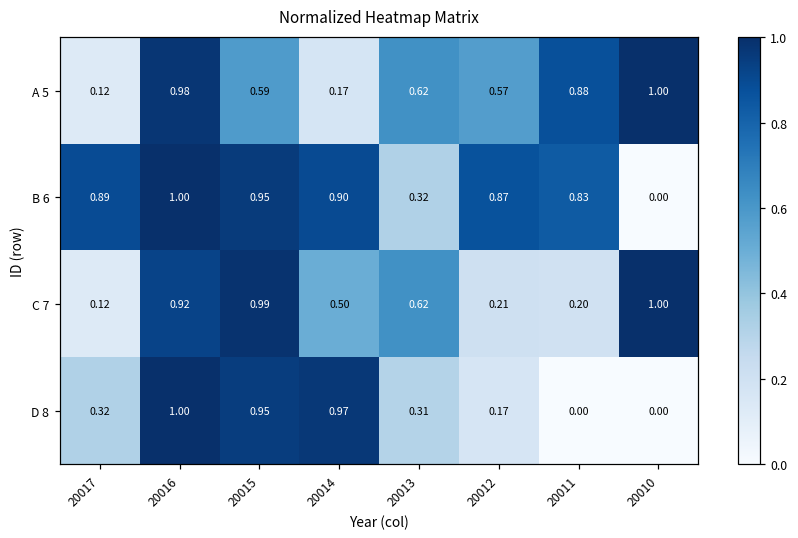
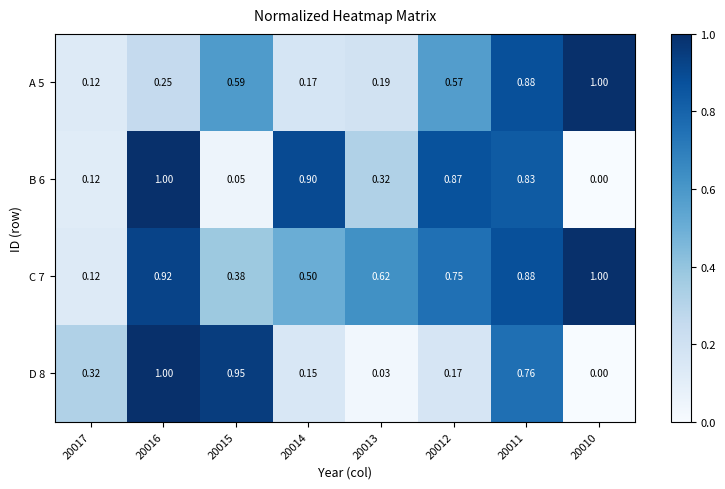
  {
    "A 5": {
      "20017": 0.12,
-     "20016": 0.98,
+     "20016": 0.25,
      "20015": 0.59,
      "20014": 0.17,
-     "20013": 0.62,
+     "20013": 0.19,
      "20012": 0.57,
      "20011": 0.88,
      "20010": 1.00
    },
    "B 6": {
-     "20017": 0.89,
+     "20017": 0.12,
      "20016": 1.00,
-     "20015": 0.95,
+     "20015": 0.05,
      "20014": 0.90,
      "20013": 0.32,
      "20012": 0.87,
      "20011": 0.83,
      "20010": 0.00
    },
    "C 7": {
      "20017": 0.12,
      "20016": 0.92,
-     "20015": 0.99,
+     "20015": 0.38,
      "20014": 0.50,
      "20013": 0.62,
-     "20012": 0.21,
-     "20011": 0.20,
+     "20012": 0.75,
+     "20011": 0.88,
      "20010": 1.00
    },
    "D 8": {
      "20017": 0.32,
      "20016": 1.00,
      "20015": 0.95,
-     "20014": 0.97,
-     "20013": 0.31,
+     "20014": 0.15,
+     "20013": 0.03,
      "20012": 0.17,
-     "20011": 0.00,
+     "20011": 0.76,
      "20010": 0.00
    }
  }
